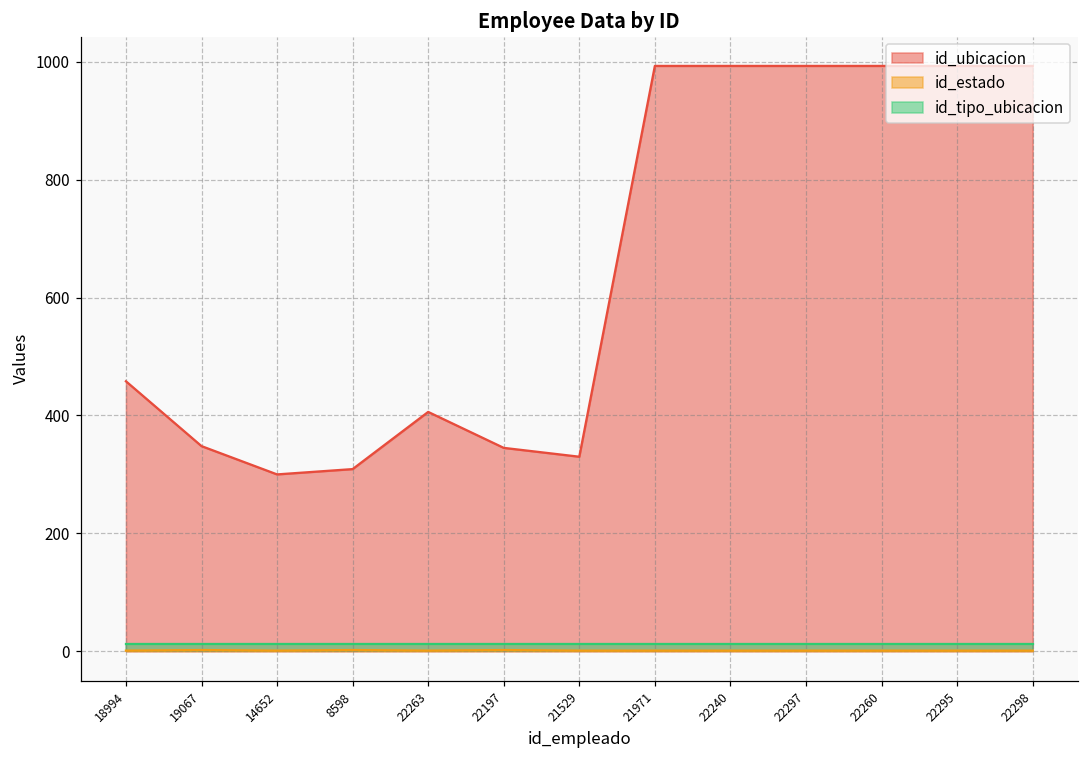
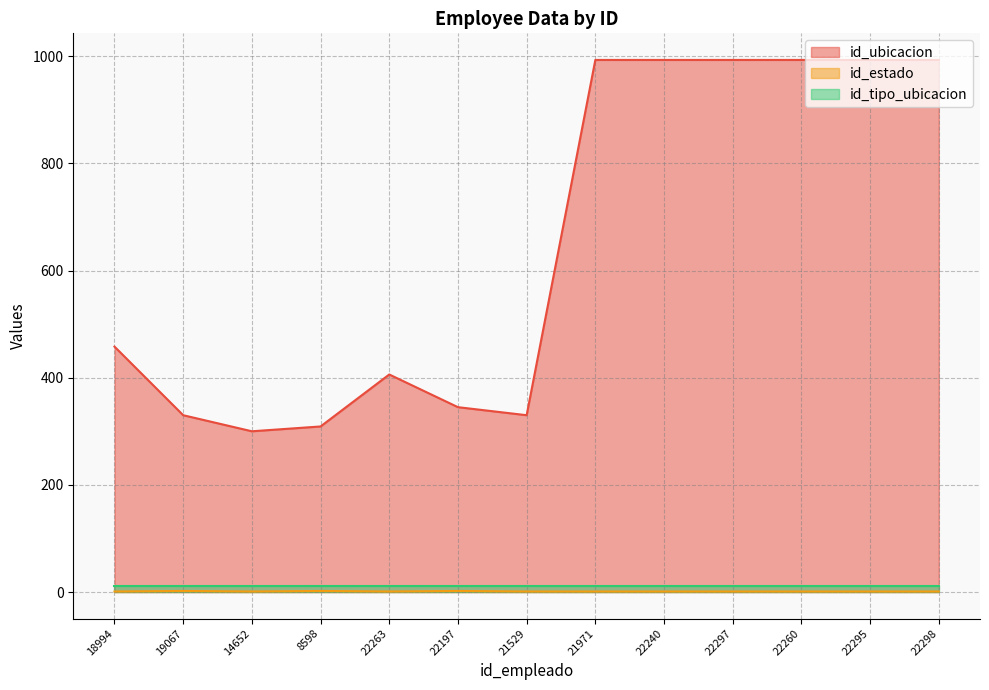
  {
    "id_ubicacion": {
      "18994": 460,
-     "19067": 350,
+     "19067": 330,
      "14652": 300,
      "8598": 310,
      "22263": 410,
      "22197": 350,
      "21529": 330,
      "21971": 990,
      "22240": 990,
      "22297": 990,
      "22260": 990
    },
    "id_estado": {
      "18994": 0,
      "19067": 0,
      "14652": 0,
      "8598": 0,
      "22263": 0,
      "22197": 0,
      "21529": 0,
      "21971": 0,
      "22240": 0,
      "22297": 0,
      "22260": 0,
      "22295": 0,
      "22298": 0
    },
    "id_tipo_ubicacion": {
      "18994": 10,
      "19067": 10,
      "14652": 10,
      "8598": 10,
      "22263": 10,
      "22197": 10,
      "21529": 10,
      "21971": 10,
      "22240": 10,
      "22297": 10,
      "22260": 10,
      "22295": 10,
      "22298": 10
    }
  }
